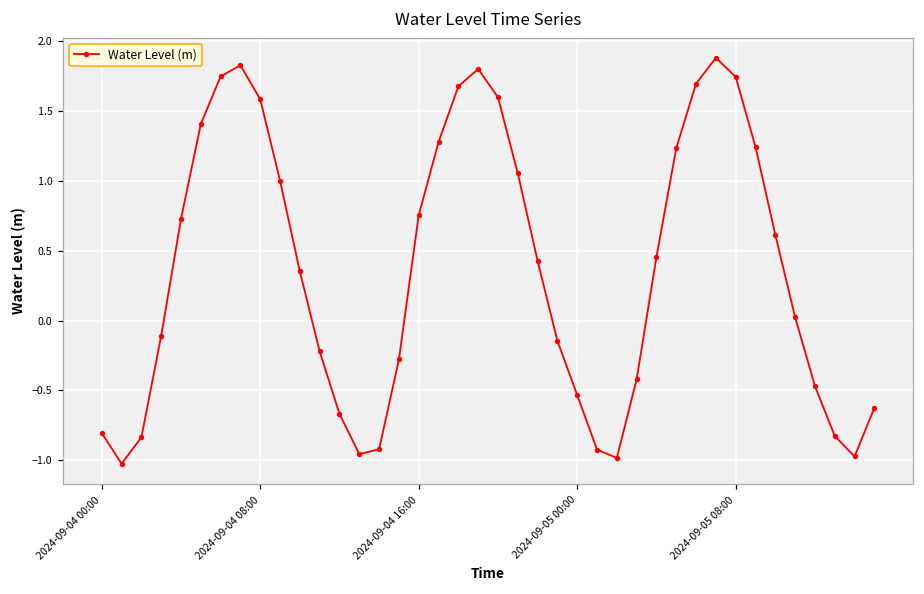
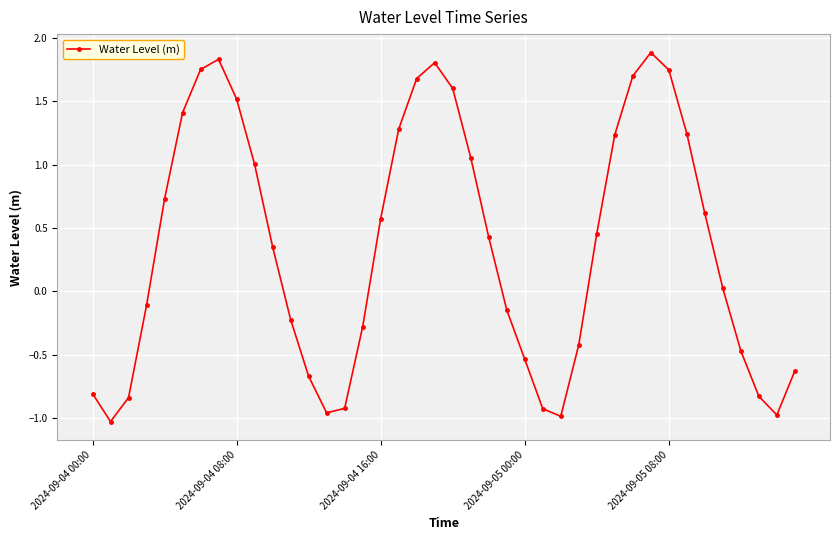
  {
    "2024-09-04 00:00": -0.80,
-   "2024-09-04 08:00": 1.58,
-   "2024-09-04 16:00": 0.76,
+   "2024-09-04 08:00": 1.52,
+   "2024-09-04 16:00": 0.57,
    "2024-09-05 00:00": -0.53,
    "2024-09-05 08:00": 1.74
  }
